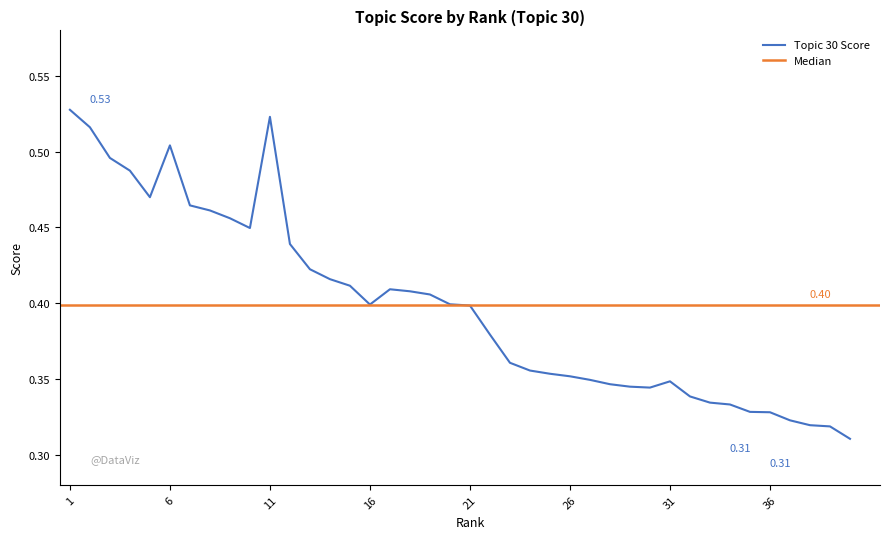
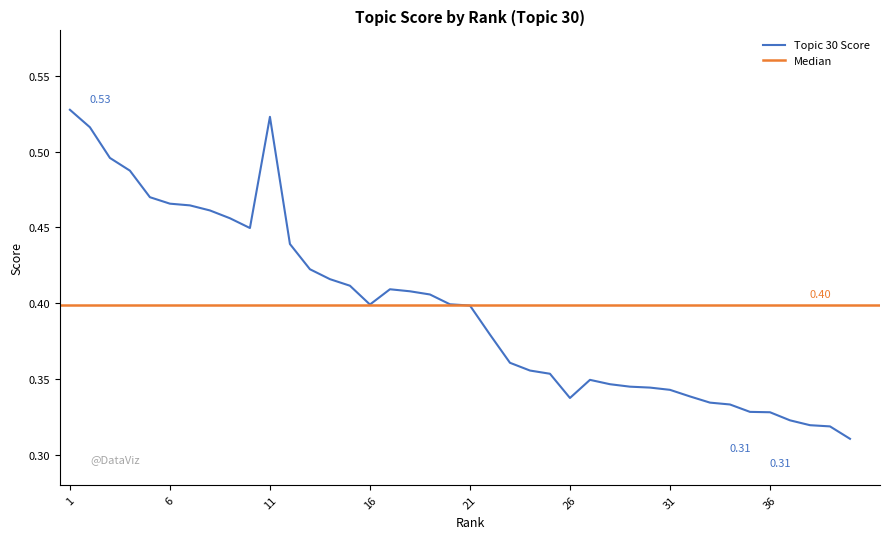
  {
-   "6": 0.504,
+   "6": 0.466,
    "11": 0.523,
    "16": 0.399,
    "21": 0.398,
-   "26": 0.352,
-   "31": 0.348,
+   "26": 0.337,
+   "31": 0.343,
    "36": 0.328
  }
